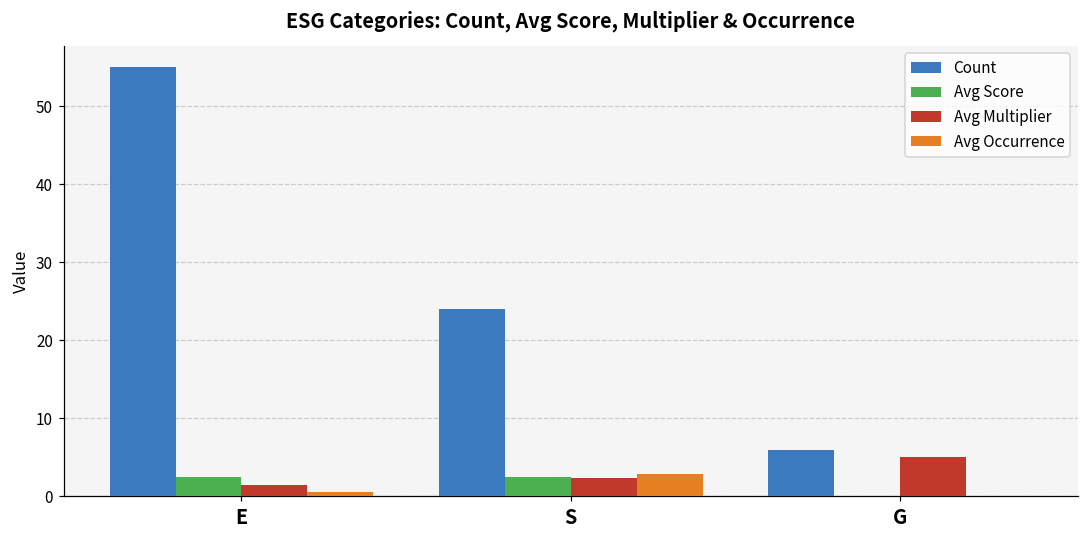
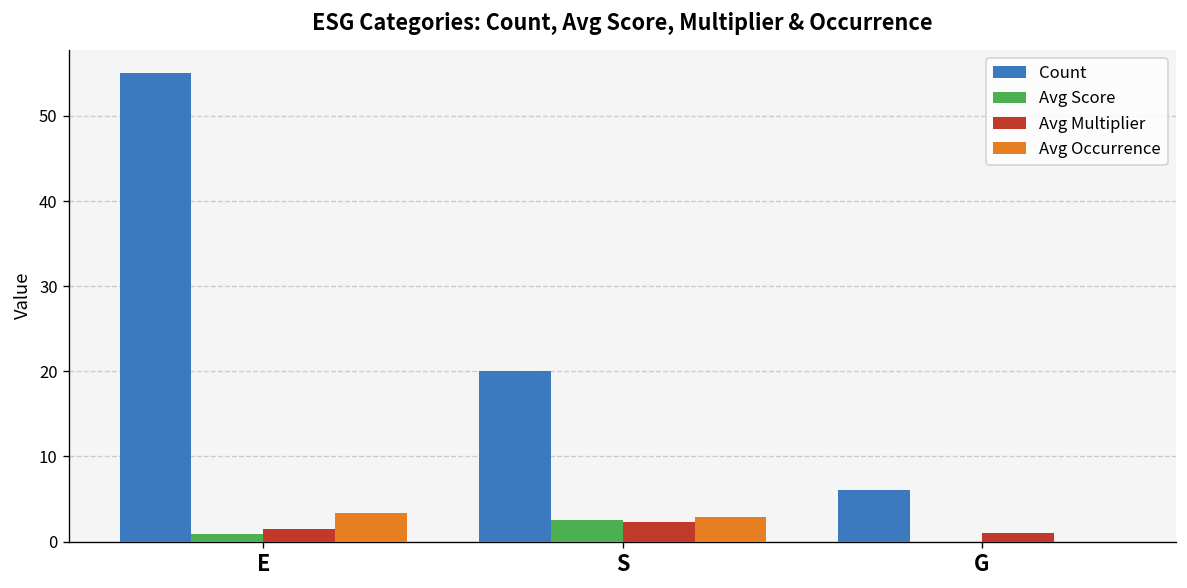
  {
    "Count": {
      "E": 55,
-     "S": 24,
+     "S": 20,
      "G": 6
    },
    "Avg Score": {
-     "E": 2,
+     "E": 1,
      "S": 3,
      "G": 0
    },
    "Avg Multiplier": {
      "E": 1,
      "S": 2,
-     "G": 5
+     "G": 1
    },
    "Avg Occurrence": {
-     "E": 1,
+     "E": 3,
      "S": 3,
      "G": 0
    }
  }
